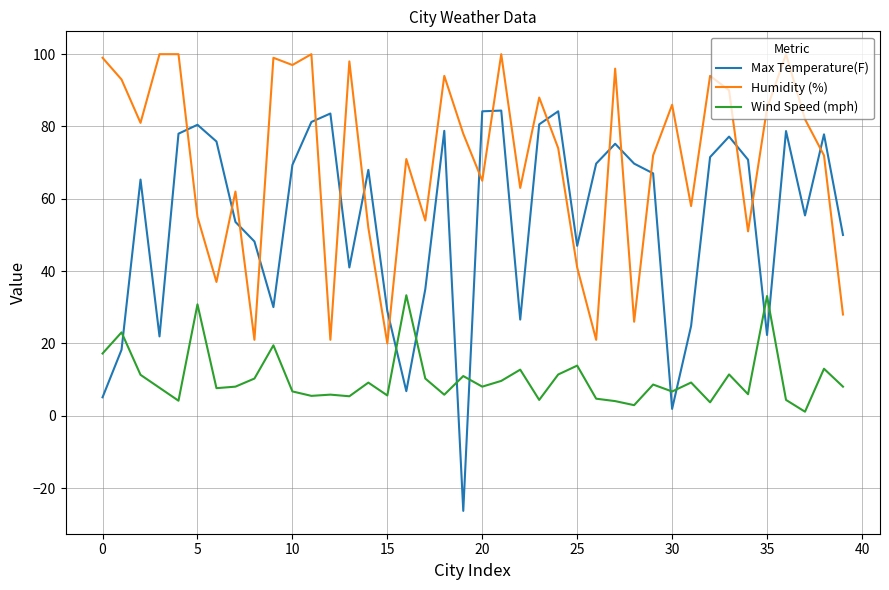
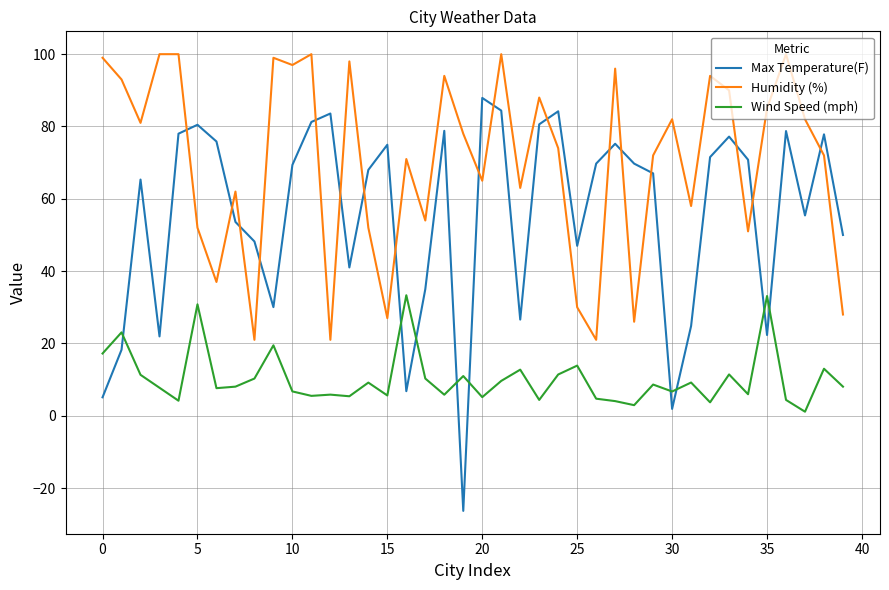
  {
    "Max Temperature(F)": {
      "0": 5,
      "5": 80,
      "10": 69,
-     "15": 29,
-     "20": 84,
+     "15": 75,
+     "20": 88,
      "25": 47,
      "30": 2,
      "35": 22
    },
    "Humidity (%)": {
      "0": 99,
-     "5": 55,
+     "5": 52,
      "10": 97,
-     "15": 20,
+     "15": 27,
      "20": 65,
-     "25": 41,
-     "30": 86
+     "25": 30,
+     "30": 82
    },
    "Wind Speed (mph)": {
      "0": 17,
      "5": 31,
      "10": 7,
      "15": 6,
-     "20": 8,
+     "20": 5,
      "25": 14,
      "30": 7,
      "35": 33
    }
  }
